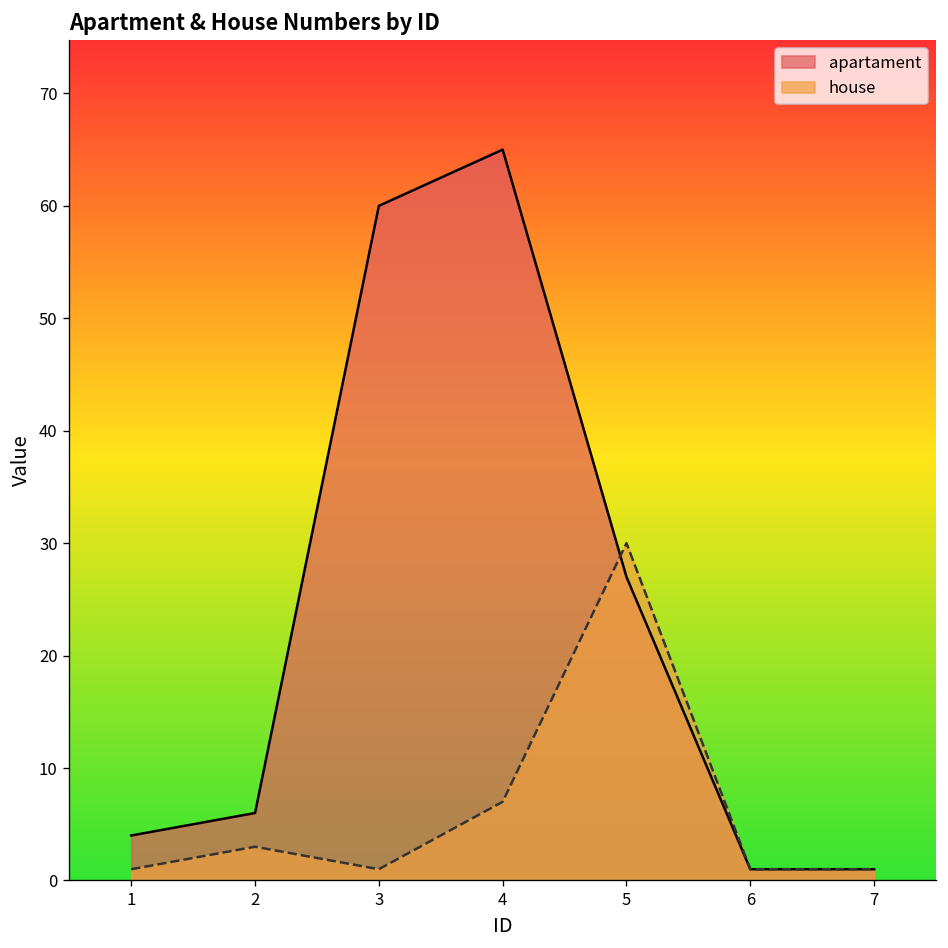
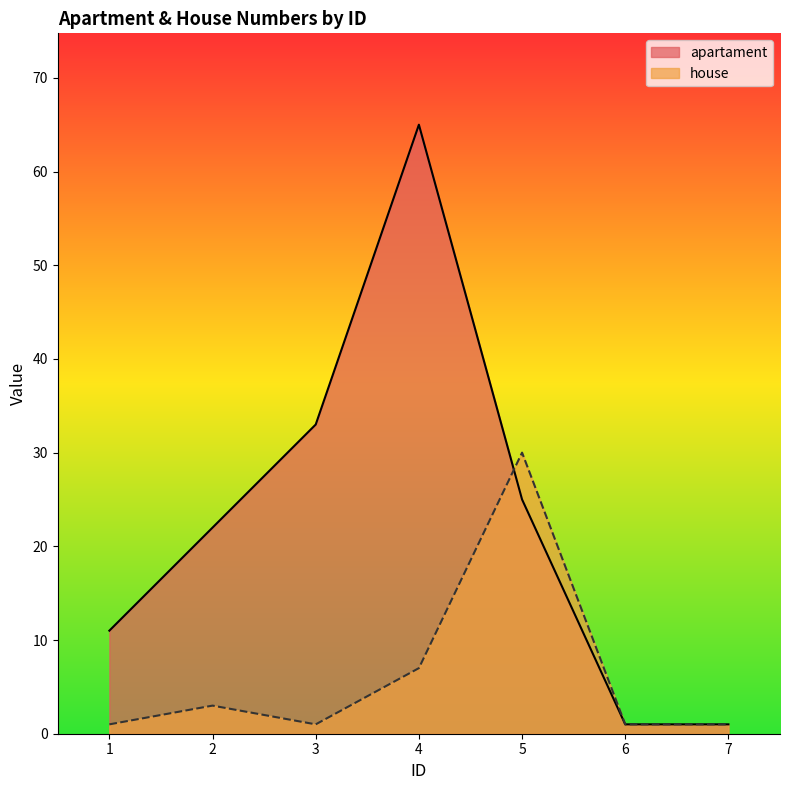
  {
    "apartament": {
-     "1": 4,
-     "2": 6,
-     "3": 60,
+     "1": 11,
+     "2": 22,
+     "3": 33,
      "4": 65,
-     "5": 27
+     "5": 25
    },
    "house": {
      "1": 1,
      "2": 3,
      "3": 1,
      "4": 7,
      "5": 30
    }
  }
